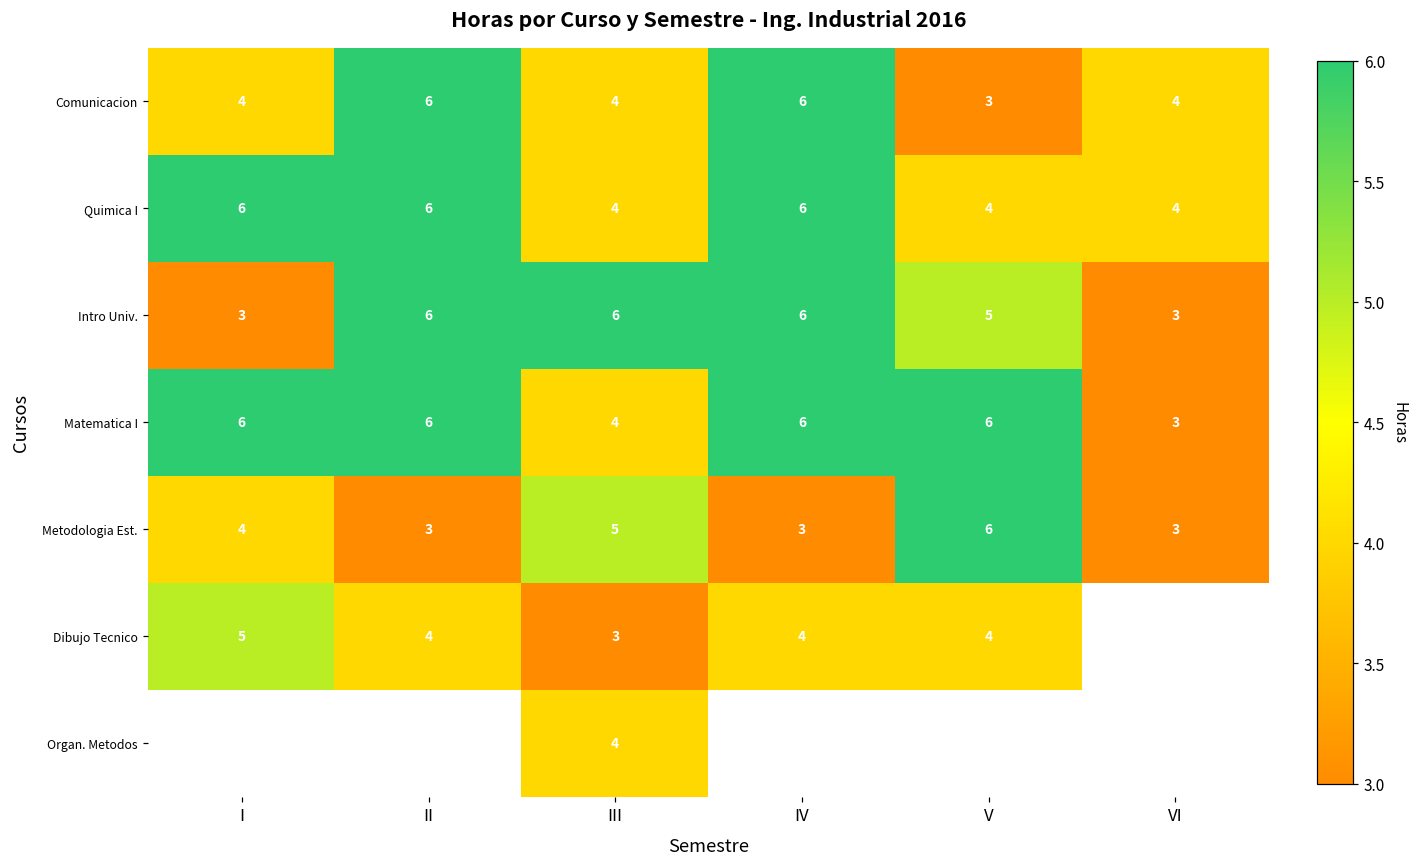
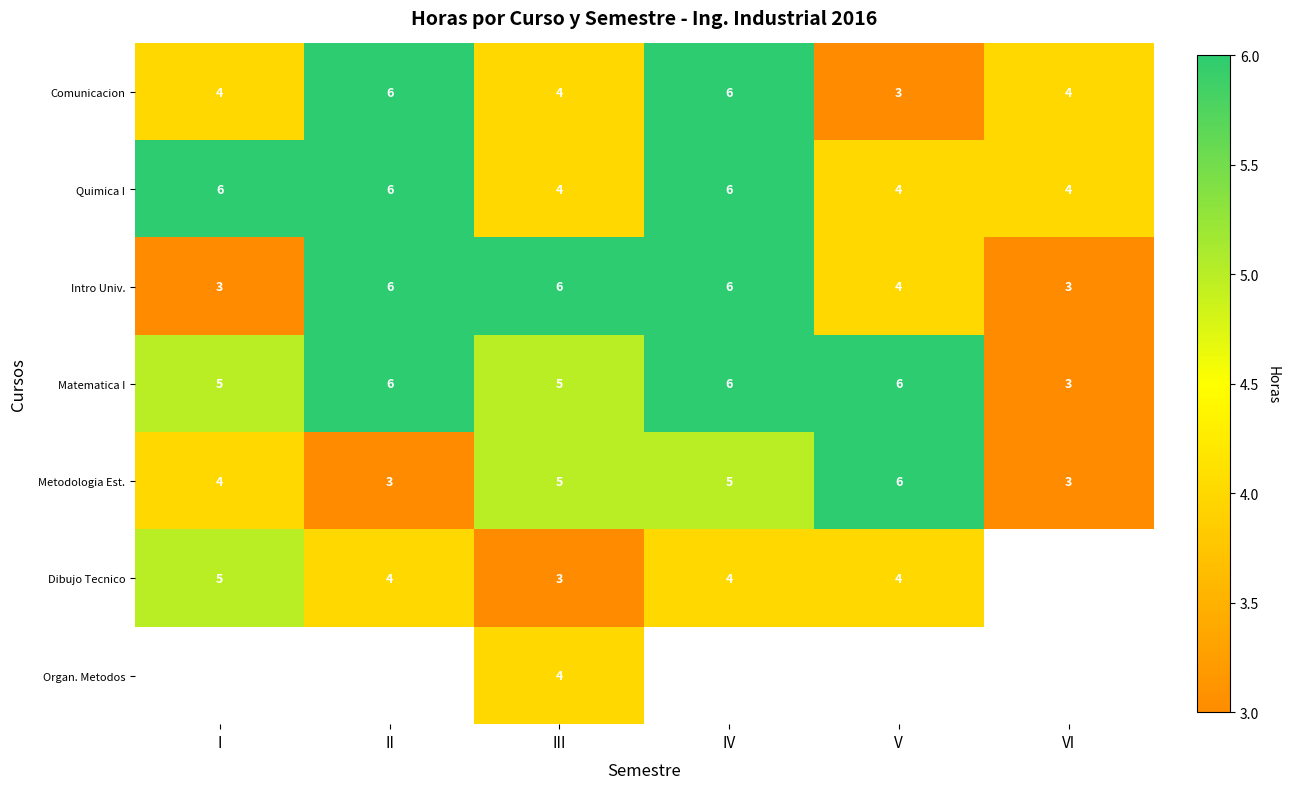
  {
    "Comunicacion": {
      "I": 4,
      "II": 6,
      "III": 4,
      "IV": 6,
      "V": 3,
      "VI": 4
    },
    "Quimica I": {
      "I": 6,
      "II": 6,
      "III": 4,
      "IV": 6,
      "V": 4,
      "VI": 4
    },
    "Intro Univ.": {
      "I": 3,
      "II": 6,
      "III": 6,
      "IV": 6,
-     "V": 5,
+     "V": 4,
      "VI": 3
    },
    "Matematica I": {
-     "I": 6,
+     "I": 5,
      "II": 6,
-     "III": 4,
+     "III": 5,
      "IV": 6,
      "V": 6,
      "VI": 3
    },
    "Metodologia Est.": {
      "I": 4,
      "II": 3,
      "III": 5,
-     "IV": 3,
+     "IV": 5,
      "V": 6,
      "VI": 3
    },
    "Dibujo Tecnico": {
      "I": 5,
      "II": 4,
      "III": 3,
      "IV": 4,
      "V": 4
    },
    "Organ. Metodos": {
      "III": 4
    }
  }
